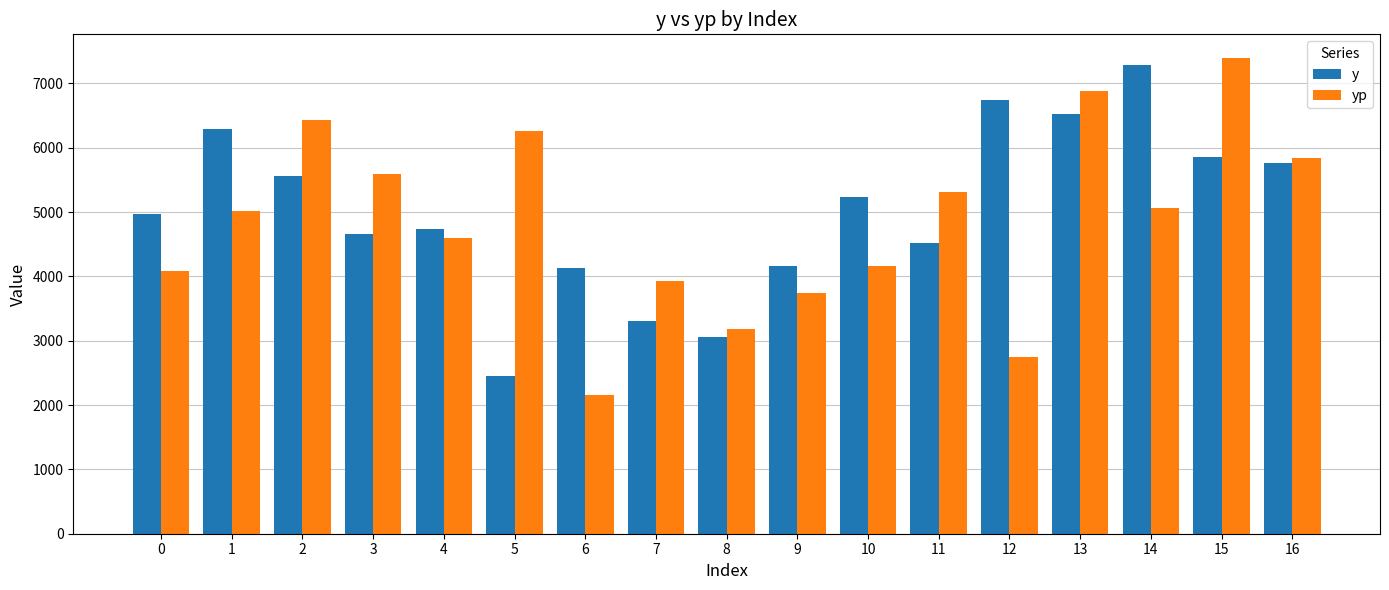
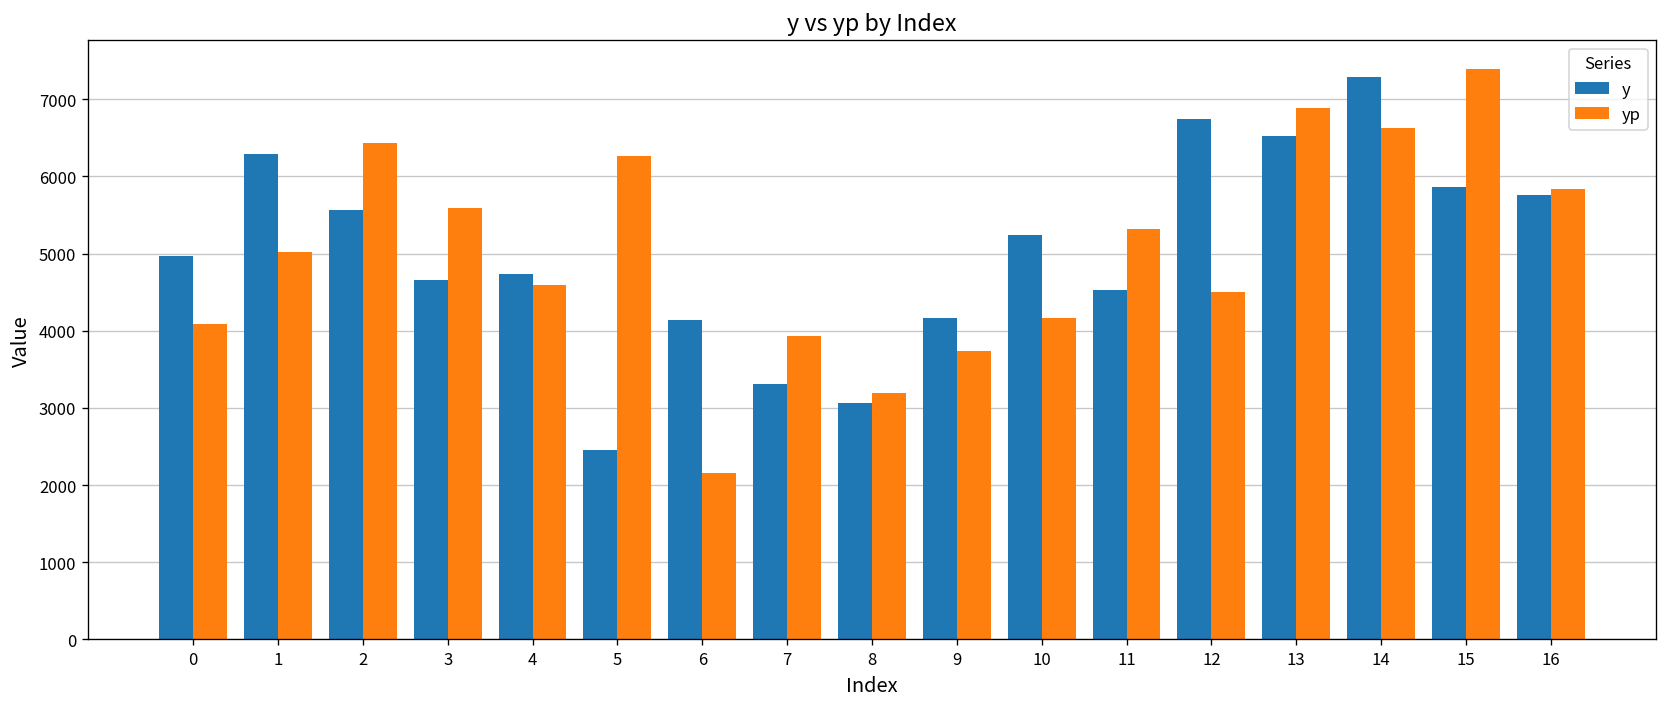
  {
    "y": {
      "0": 5000,
      "1": 6300,
      "2": 5600,
      "3": 4700,
      "4": 4700,
      "5": 2500,
      "6": 4100,
      "7": 3300,
      "8": 3100,
      "9": 4200,
      "10": 5200,
      "11": 4500,
      "12": 6700,
      "13": 6500,
      "14": 7300,
      "15": 5900,
      "16": 5800
    },
    "yp": {
      "0": 4100,
      "1": 5000,
      "2": 6400,
      "3": 5600,
      "4": 4600,
      "5": 6300,
      "6": 2200,
      "7": 3900,
      "8": 3200,
      "9": 3700,
      "10": 4200,
      "11": 5300,
-     "12": 2700,
+     "12": 4500,
      "13": 6900,
-     "14": 5100,
+     "14": 6600,
      "15": 7400,
      "16": 5800
    }
  }
